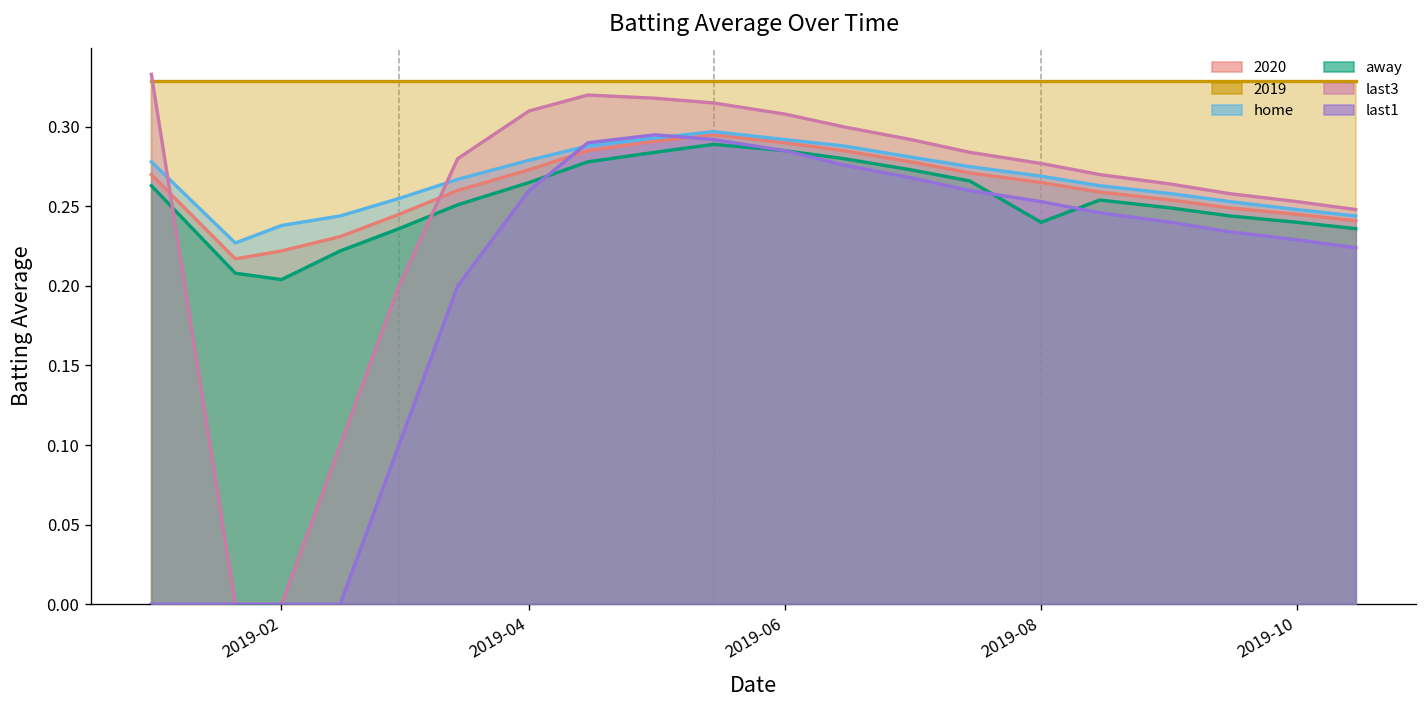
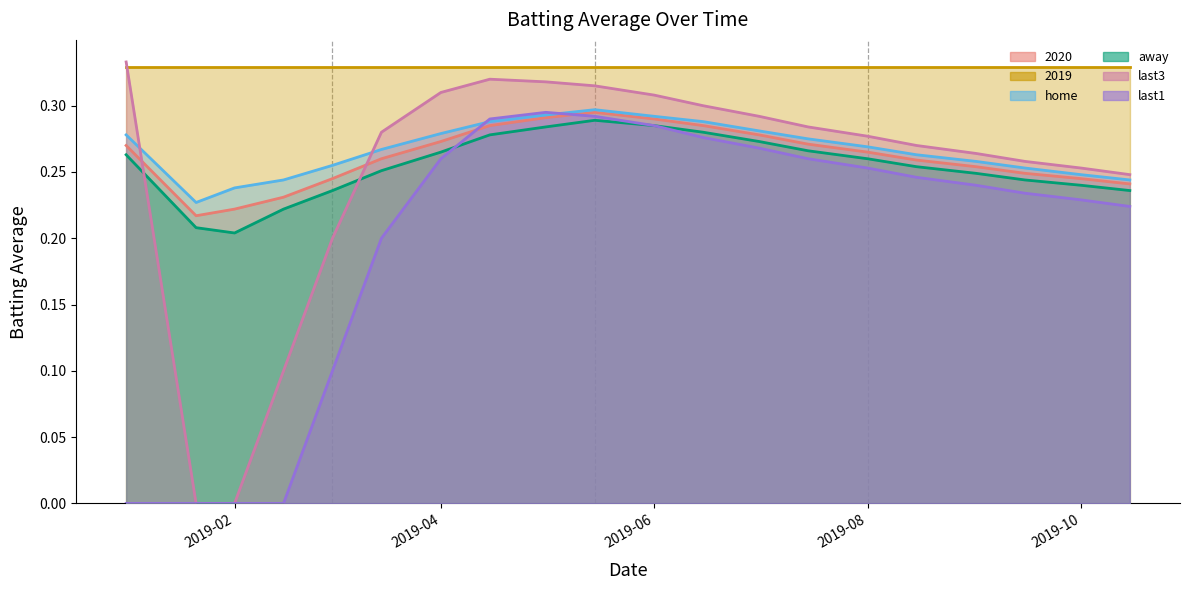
  {
    "2019": {
      "2019-02": 0.33,
      "2019-04": 0.33,
      "2019-06": 0.33,
      "2019-08": 0.33,
      "2019-10": 0.33
    },
    "away": {
      "2019-02": 0.204,
      "2019-04": 0.265,
-     "2019-08": 0.24,
+     "2019-08": 0.26,
      "2019-10": 0.24
    }
  }
